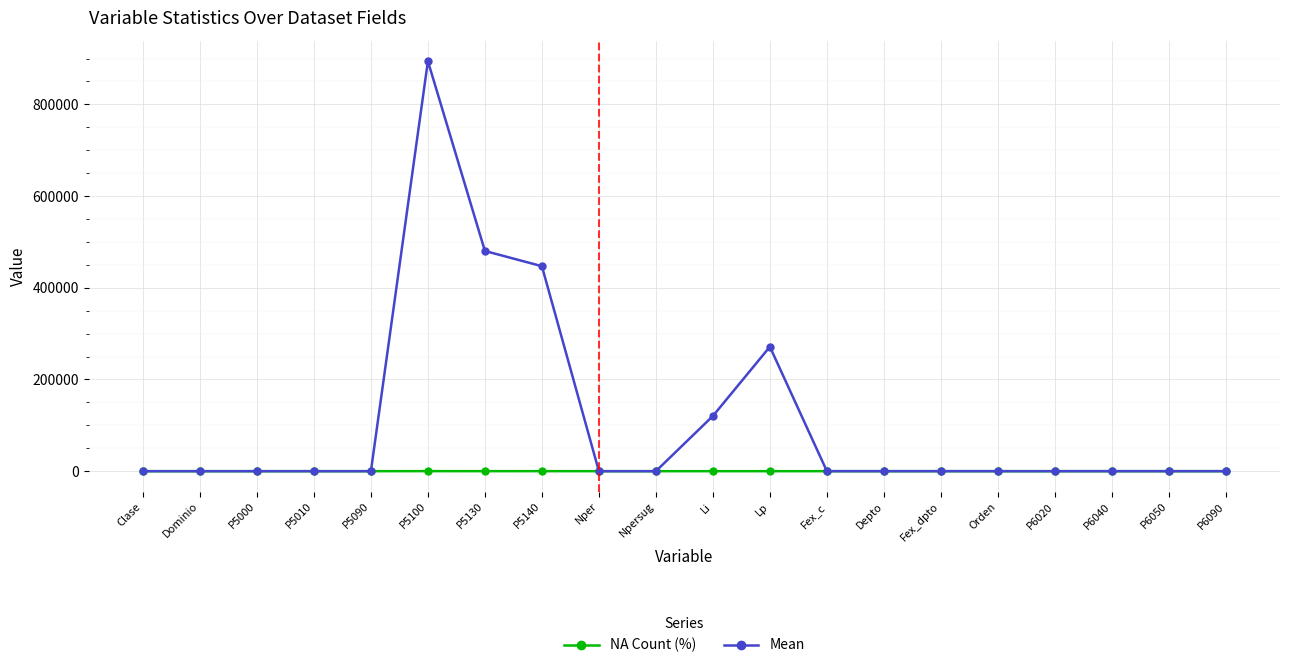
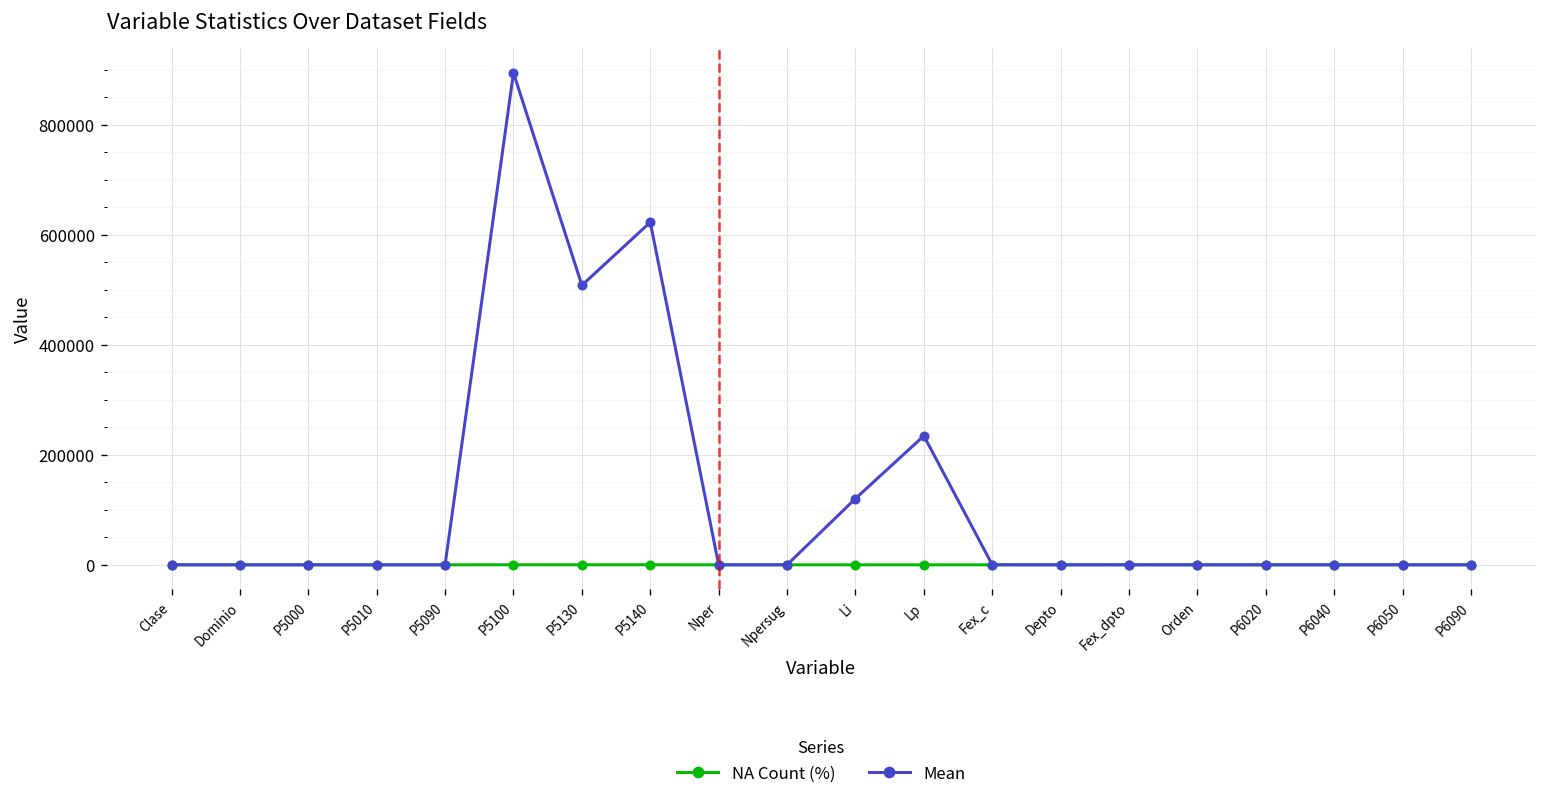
  {
    "NA Count (%)": {
      "P5100": 0,
      "P5130": 0,
      "P5140": 0,
      "Li": 0,
      "Lp": 0
    },
    "Mean": {
      "P5100": 890000,
-     "P5130": 480000,
-     "P5140": 450000,
+     "P5130": 510000,
+     "P5140": 620000,
      "Li": 120000,
-     "Lp": 270000
+     "Lp": 230000
    }
  }
